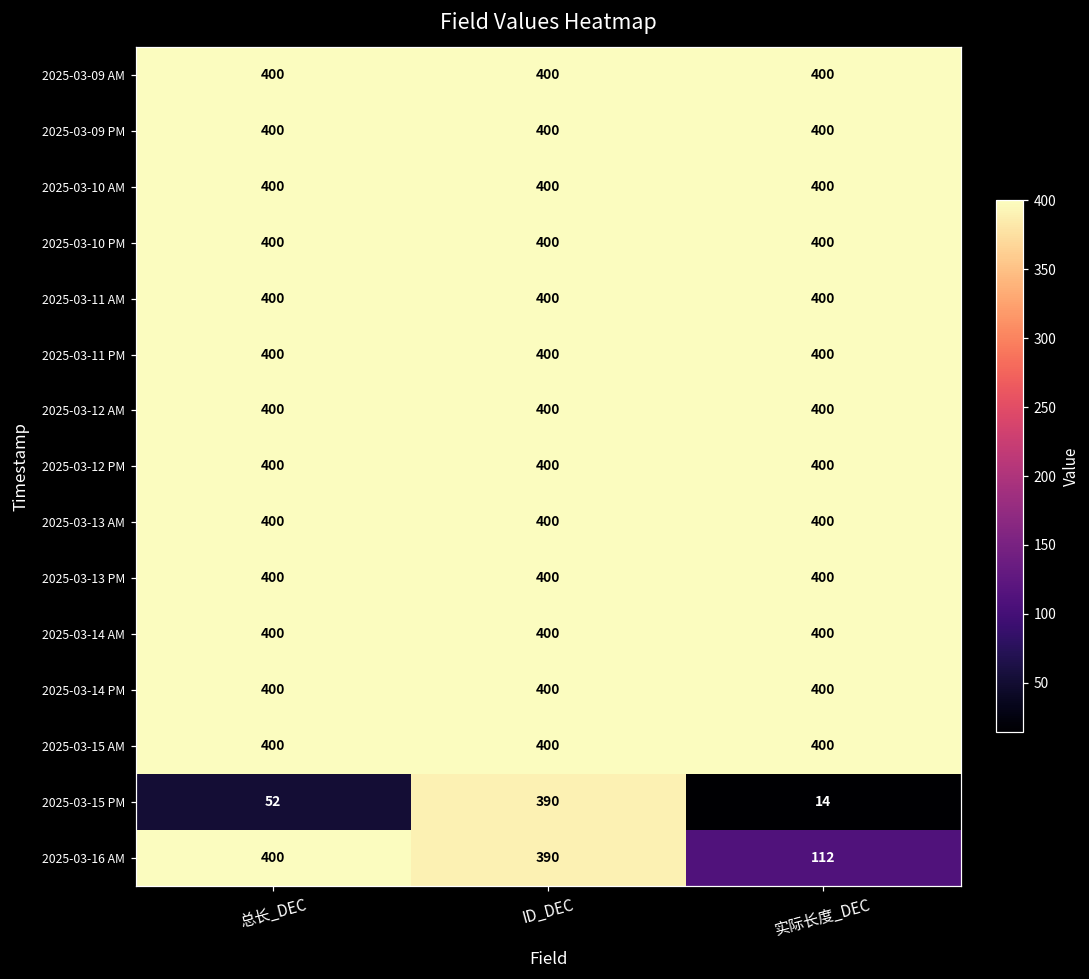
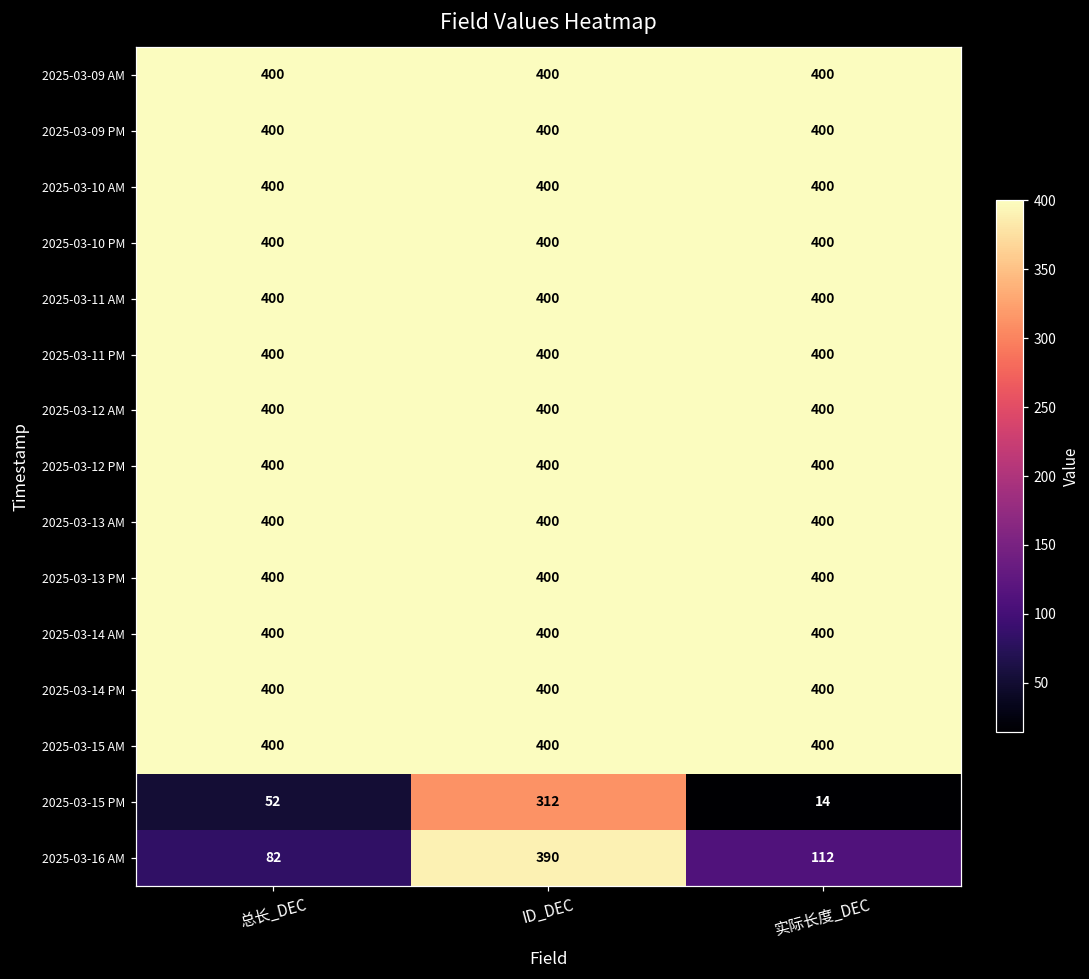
  {
    "2025-03-09 AM": {
      "总长_DEC": 400,
      "ID_DEC": 400,
      "实际长度_DEC": 400
    },
    "2025-03-09 PM": {
      "总长_DEC": 400,
      "ID_DEC": 400,
      "实际长度_DEC": 400
    },
    "2025-03-10 AM": {
      "总长_DEC": 400,
      "ID_DEC": 400,
      "实际长度_DEC": 400
    },
    "2025-03-10 PM": {
      "总长_DEC": 400,
      "ID_DEC": 400,
      "实际长度_DEC": 400
    },
    "2025-03-11 AM": {
      "总长_DEC": 400,
      "ID_DEC": 400,
      "实际长度_DEC": 400
    },
    "2025-03-11 PM": {
      "总长_DEC": 400,
      "ID_DEC": 400,
      "实际长度_DEC": 400
    },
    "2025-03-12 AM": {
      "总长_DEC": 400,
      "ID_DEC": 400,
      "实际长度_DEC": 400
    },
    "2025-03-12 PM": {
      "总长_DEC": 400,
      "ID_DEC": 400,
      "实际长度_DEC": 400
    },
    "2025-03-13 AM": {
      "总长_DEC": 400,
      "ID_DEC": 400,
      "实际长度_DEC": 400
    },
    "2025-03-13 PM": {
      "总长_DEC": 400,
      "ID_DEC": 400,
      "实际长度_DEC": 400
    },
    "2025-03-14 AM": {
      "总长_DEC": 400,
      "ID_DEC": 400,
      "实际长度_DEC": 400
    },
    "2025-03-14 PM": {
      "总长_DEC": 400,
      "ID_DEC": 400,
      "实际长度_DEC": 400
    },
    "2025-03-15 AM": {
      "总长_DEC": 400,
      "ID_DEC": 400,
      "实际长度_DEC": 400
    },
    "2025-03-15 PM": {
      "总长_DEC": 52,
-     "ID_DEC": 390,
+     "ID_DEC": 312,
      "实际长度_DEC": 14
    },
    "2025-03-16 AM": {
-     "总长_DEC": 400,
+     "总长_DEC": 82,
      "ID_DEC": 390,
      "实际长度_DEC": 112
    }
  }
